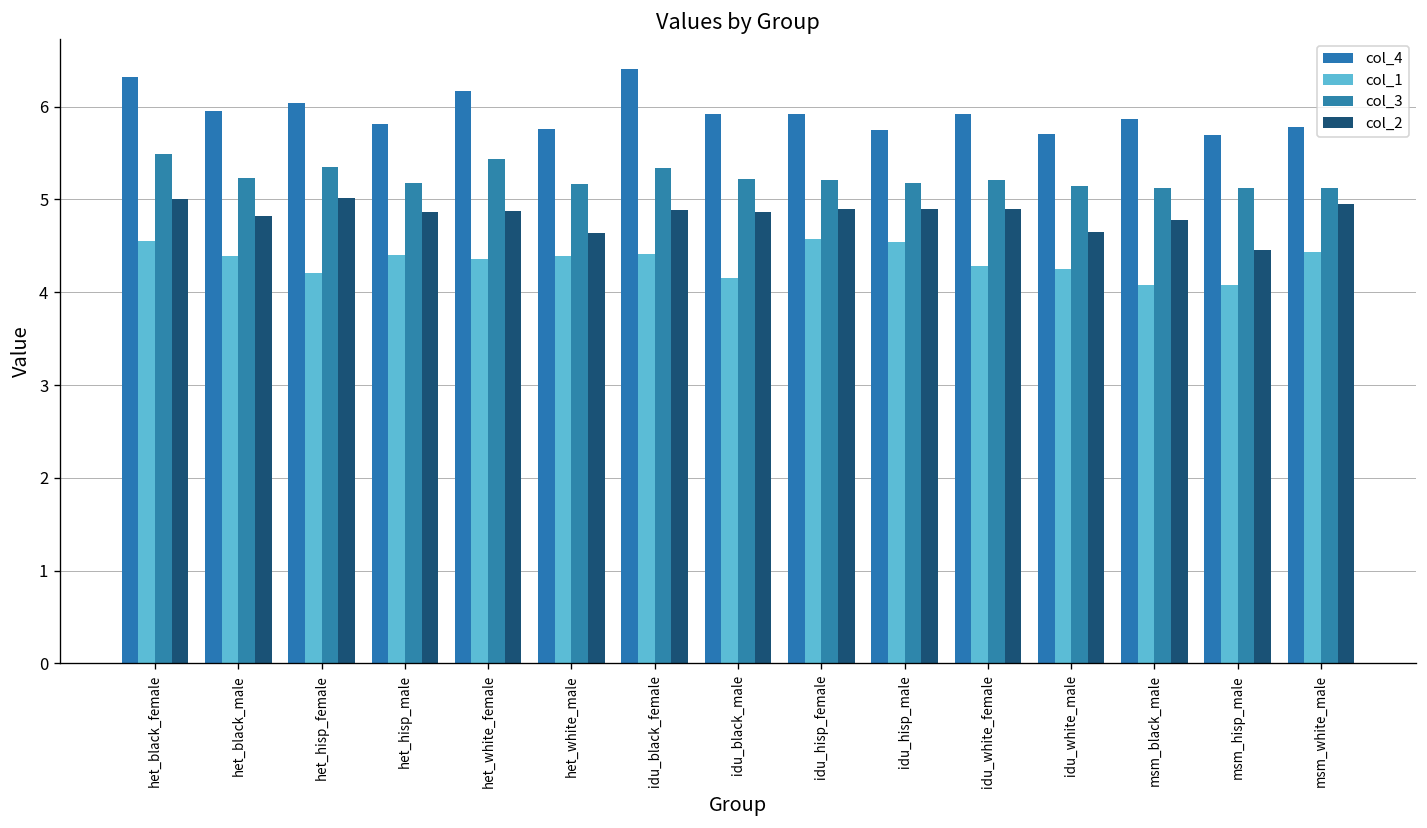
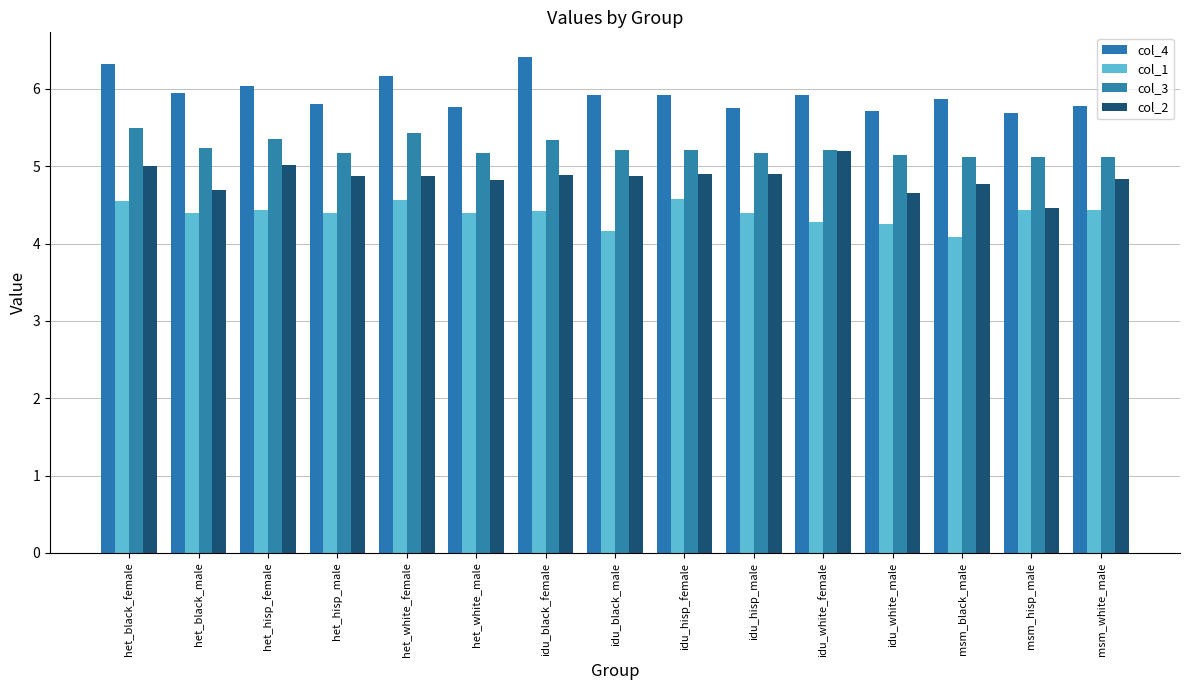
  {
    "col_1": {
      "het_black_female": 4.6,
      "het_black_male": 4.4,
-     "het_hisp_female": 4.2,
+     "het_hisp_female": 4.4,
      "het_hisp_male": 4.4,
-     "het_white_female": 4.4,
+     "het_white_female": 4.6,
      "het_white_male": 4.4,
      "idu_black_female": 4.4,
      "idu_black_male": 4.2,
      "idu_hisp_female": 4.6,
-     "idu_hisp_male": 4.5,
+     "idu_hisp_male": 4.4,
      "idu_white_female": 4.3,
      "idu_white_male": 4.3,
      "msm_black_male": 4.1,
-     "msm_hisp_male": 4.1,
+     "msm_hisp_male": 4.4,
      "msm_white_male": 4.4
    },
    "col_2": {
      "het_black_female": 5.0,
-     "het_black_male": 4.8,
+     "het_black_male": 4.7,
      "het_hisp_female": 5.0,
      "het_hisp_male": 4.9,
      "het_white_female": 4.9,
-     "het_white_male": 4.6,
+     "het_white_male": 4.8,
      "idu_black_female": 4.9,
      "idu_black_male": 4.9,
      "idu_hisp_female": 4.9,
      "idu_hisp_male": 4.9,
-     "idu_white_female": 4.9,
+     "idu_white_female": 5.2,
      "idu_white_male": 4.6,
      "msm_black_male": 4.8,
      "msm_hisp_male": 4.5,
-     "msm_white_male": 4.9
+     "msm_white_male": 4.8
    }
  }
